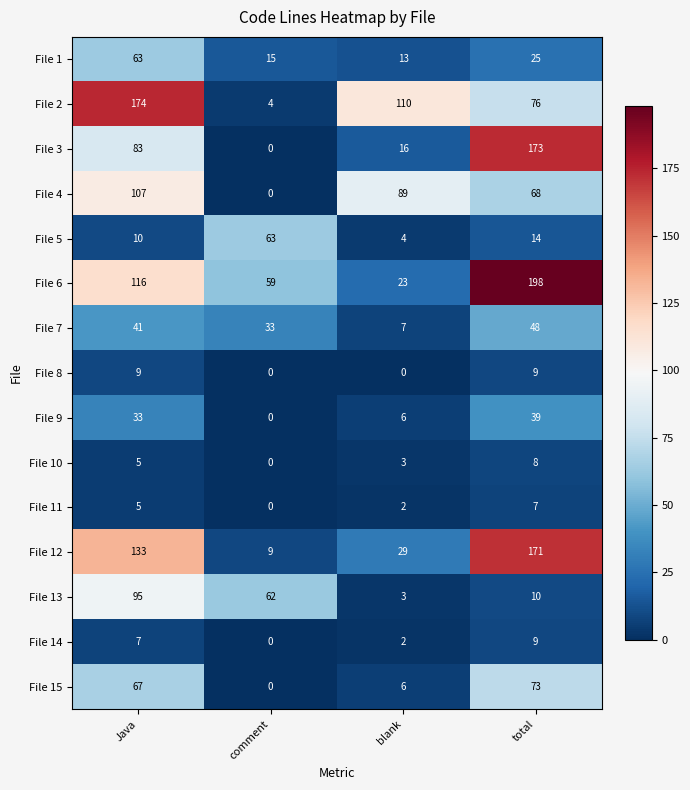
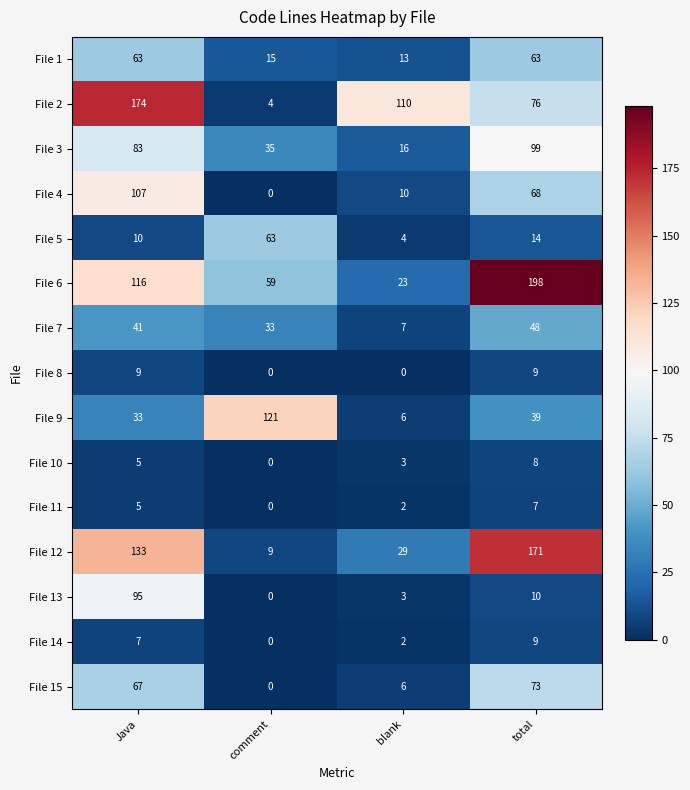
  {
    "File 1": {
      "Java": 63,
      "comment": 15,
      "blank": 13,
-     "total": 25
+     "total": 63
    },
    "File 2": {
      "Java": 174,
      "comment": 4,
      "blank": 110,
      "total": 76
    },
    "File 3": {
      "Java": 83,
-     "comment": 0,
+     "comment": 35,
      "blank": 16,
-     "total": 173
+     "total": 99
    },
    "File 4": {
      "Java": 107,
      "comment": 0,
-     "blank": 89,
+     "blank": 10,
      "total": 68
    },
    "File 5": {
      "Java": 10,
      "comment": 63,
      "blank": 4,
      "total": 14
    },
    "File 6": {
      "Java": 116,
      "comment": 59,
      "blank": 23,
      "total": 198
    },
    "File 7": {
      "Java": 41,
      "comment": 33,
      "blank": 7,
      "total": 48
    },
    "File 8": {
      "Java": 9,
      "comment": 0,
      "blank": 0,
      "total": 9
    },
    "File 9": {
      "Java": 33,
-     "comment": 0,
+     "comment": 121,
      "blank": 6,
      "total": 39
    },
    "File 10": {
      "Java": 5,
      "comment": 0,
      "blank": 3,
      "total": 8
    },
    "File 11": {
      "Java": 5,
      "comment": 0,
      "blank": 2,
      "total": 7
    },
    "File 12": {
      "Java": 133,
      "comment": 9,
      "blank": 29,
      "total": 171
    },
    "File 13": {
      "Java": 95,
-     "comment": 62,
+     "comment": 0,
      "blank": 3,
      "total": 10
    },
    "File 14": {
      "Java": 7,
      "comment": 0,
      "blank": 2,
      "total": 9
    },
    "File 15": {
      "Java": 67,
      "comment": 0,
      "blank": 6,
      "total": 73
    }
  }
